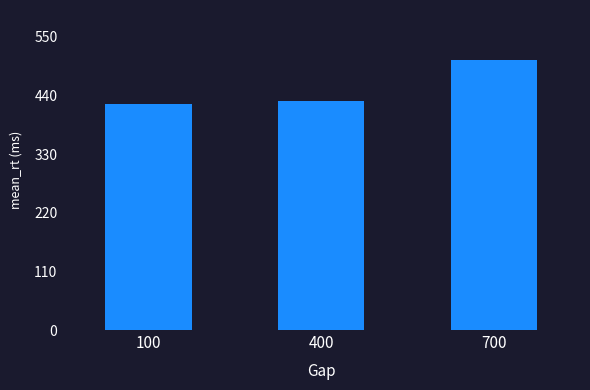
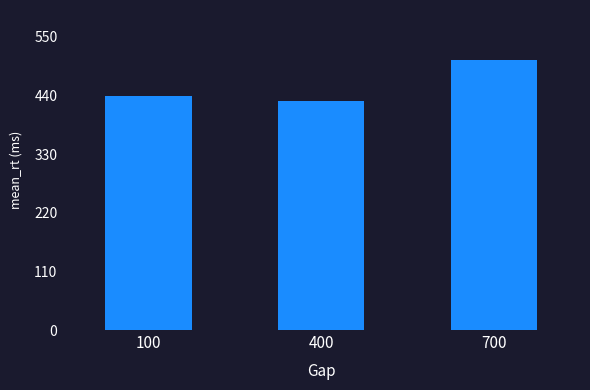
  {
-   "100": 420,
+   "100": 440,
    "400": 430,
    "700": 510
  }
